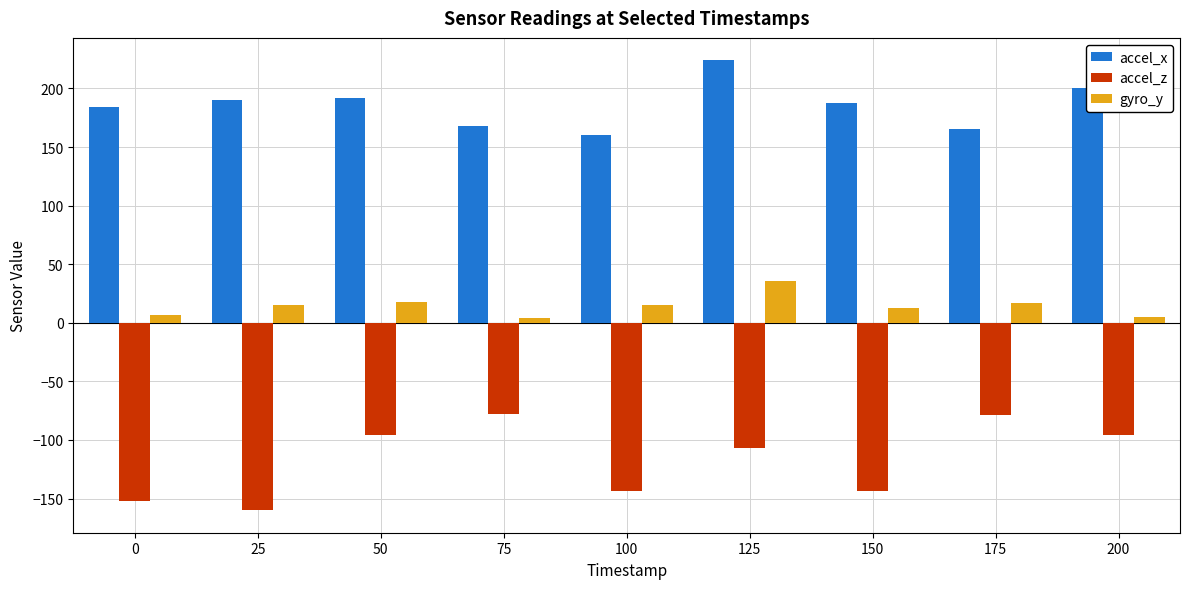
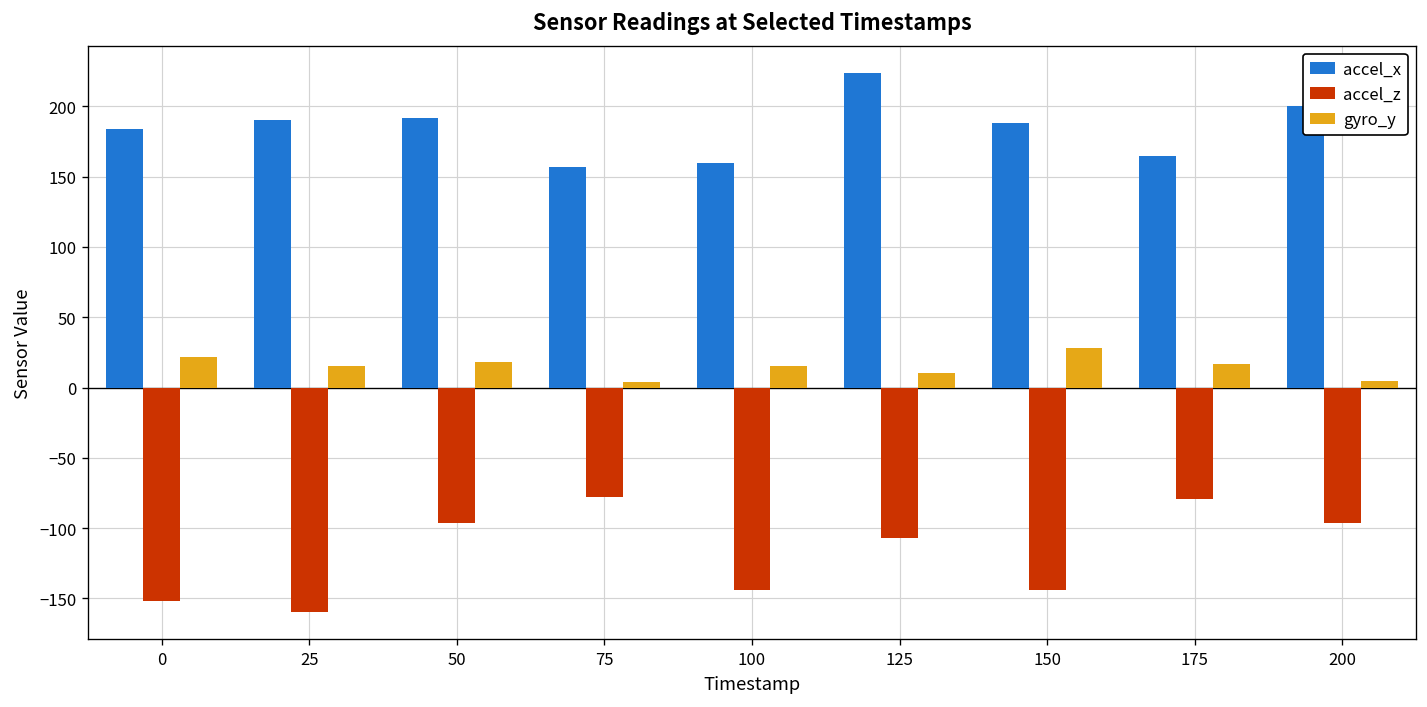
  {
    "accel_x": {
      "0": 184,
      "25": 190,
      "50": 192,
-     "75": 168,
+     "75": 157,
      "100": 160,
      "125": 224,
      "150": 188,
      "175": 165
    },
    "accel_z": {
      "0": -152,
      "25": -160,
      "50": -96,
      "75": -78,
      "100": -144,
      "125": -107,
      "150": -144,
      "175": -79,
      "200": -96
    },
    "gyro_y": {
-     "0": 7,
+     "0": 22,
      "25": 15,
      "50": 18,
      "75": 4,
      "100": 15,
-     "125": 36,
-     "150": 13,
+     "125": 10,
+     "150": 28,
      "175": 17,
      "200": 5
    }
  }
